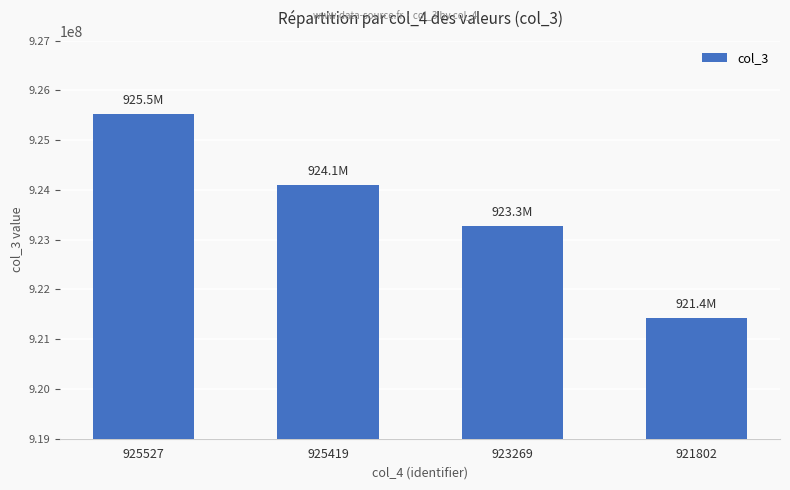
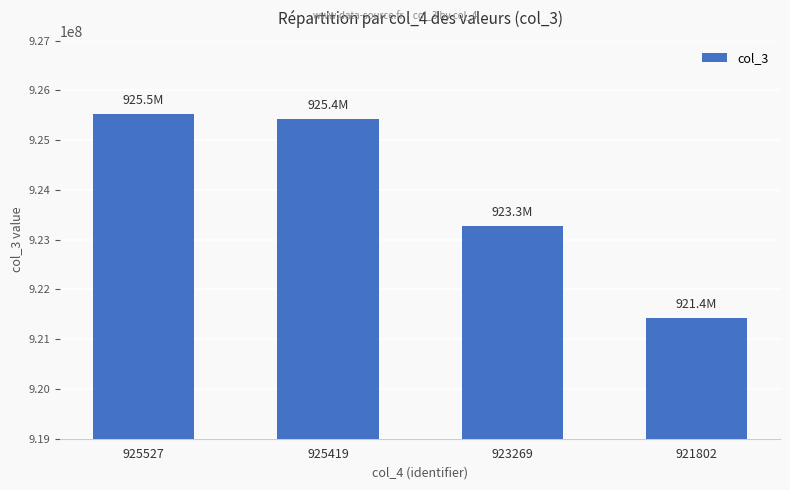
  {
    "925527": "925.5M",
-   "925419": "924.1M",
+   "925419": "925.4M",
    "923269": "923.3M",
    "921802": "921.4M"
  }
